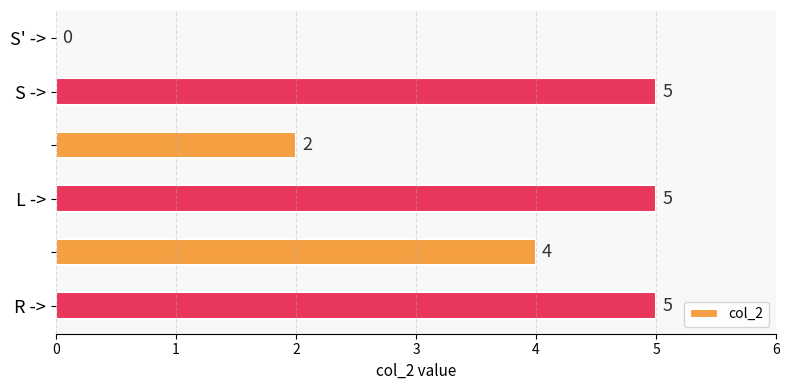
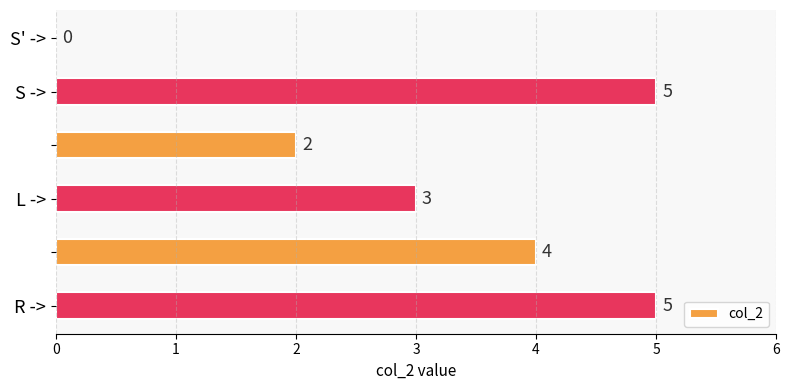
  {
    "S' ->": 0,
    "S ->": 5,
-   "L ->": 5,
+   "L ->": 3,
    "R ->": 5
  }
